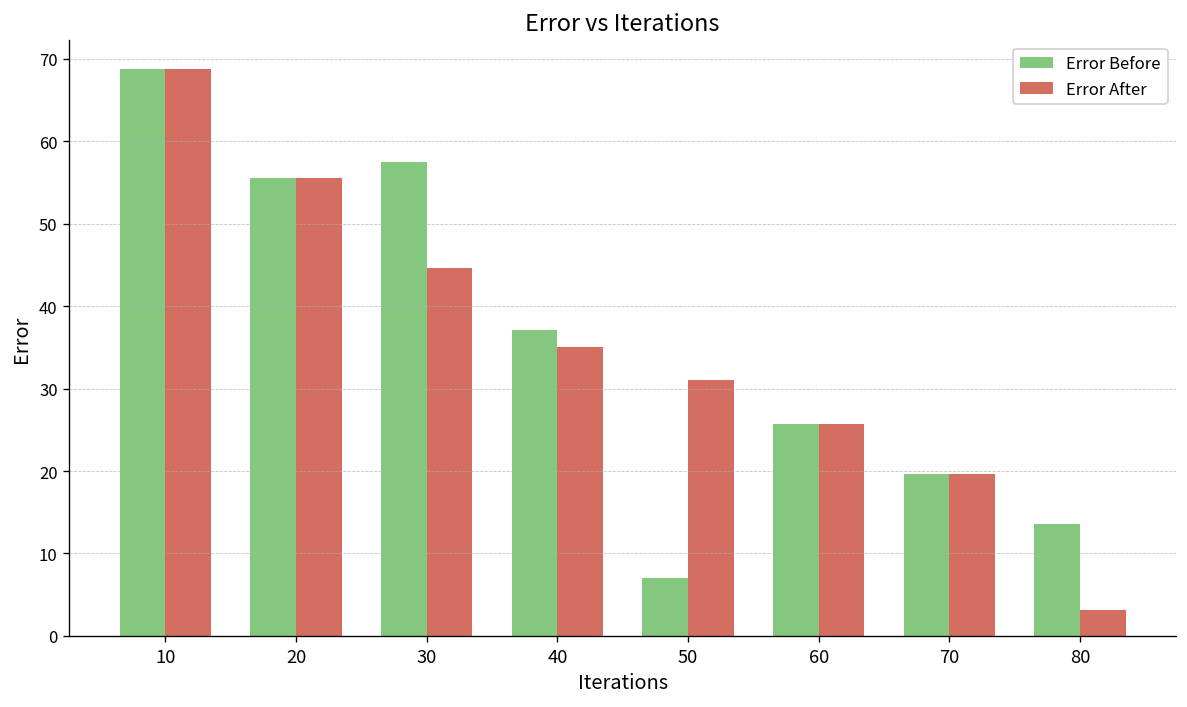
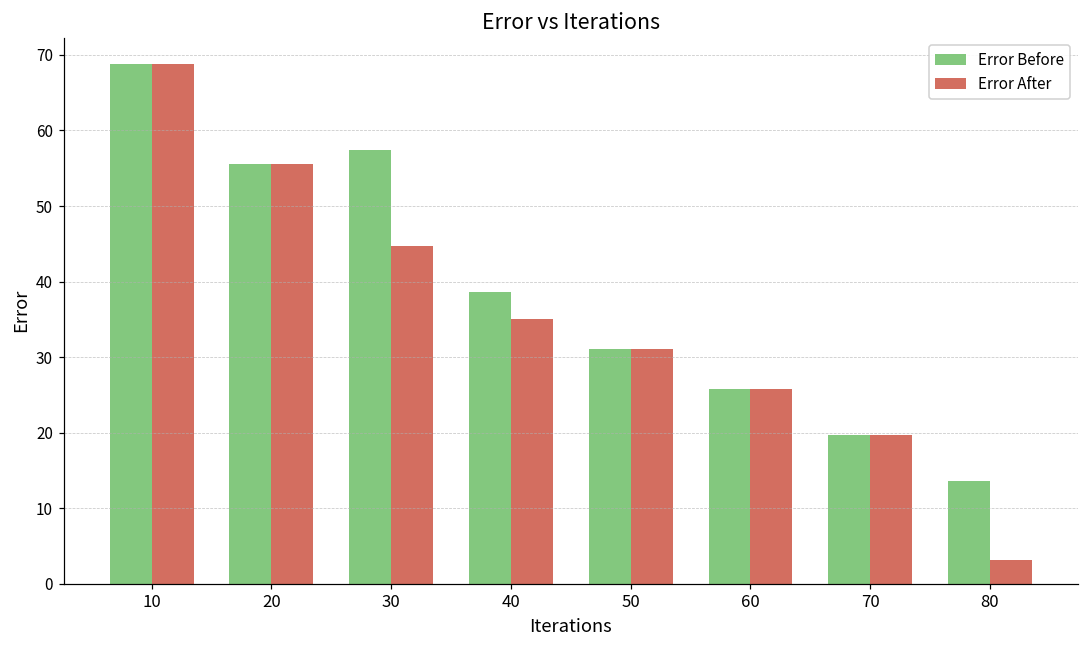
  {
    "Error Before": {
      "10": 69,
      "20": 56,
      "30": 57,
-     "40": 37,
-     "50": 7,
+     "40": 39,
+     "50": 31,
      "60": 26,
      "70": 20,
      "80": 14
    },
    "Error After": {
      "10": 69,
      "20": 56,
      "30": 45,
      "40": 35,
      "50": 31,
      "60": 26,
      "70": 20,
      "80": 3
    }
  }
